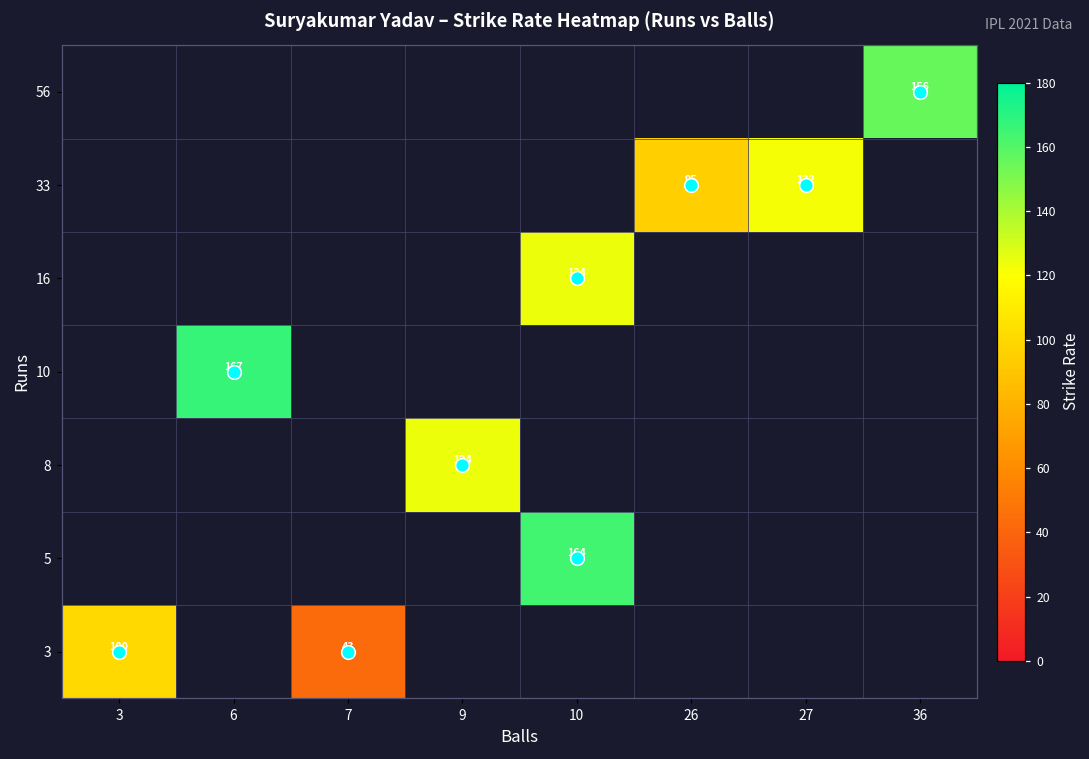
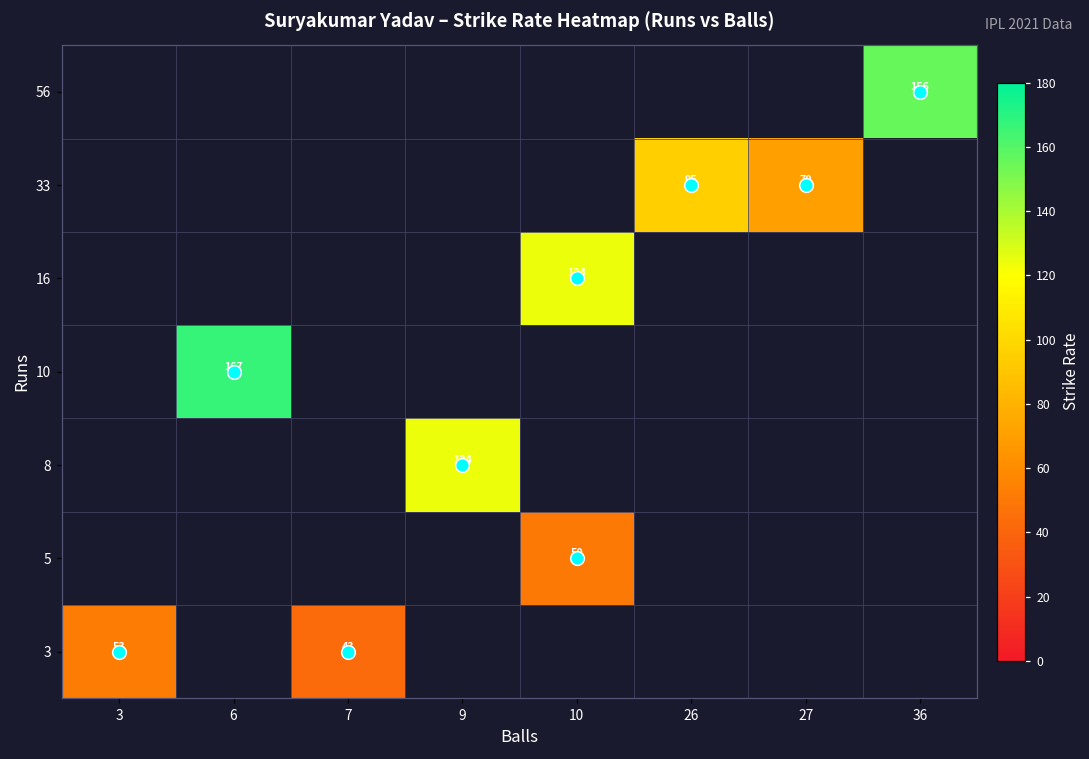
  {
    "33": {
-     "27": 122
+     "27": 70
    },
    "5": {
-     "10": 164
+     "10": 50
    },
    "3": {
-     "3": 100
+     "3": 53
    }
  }
